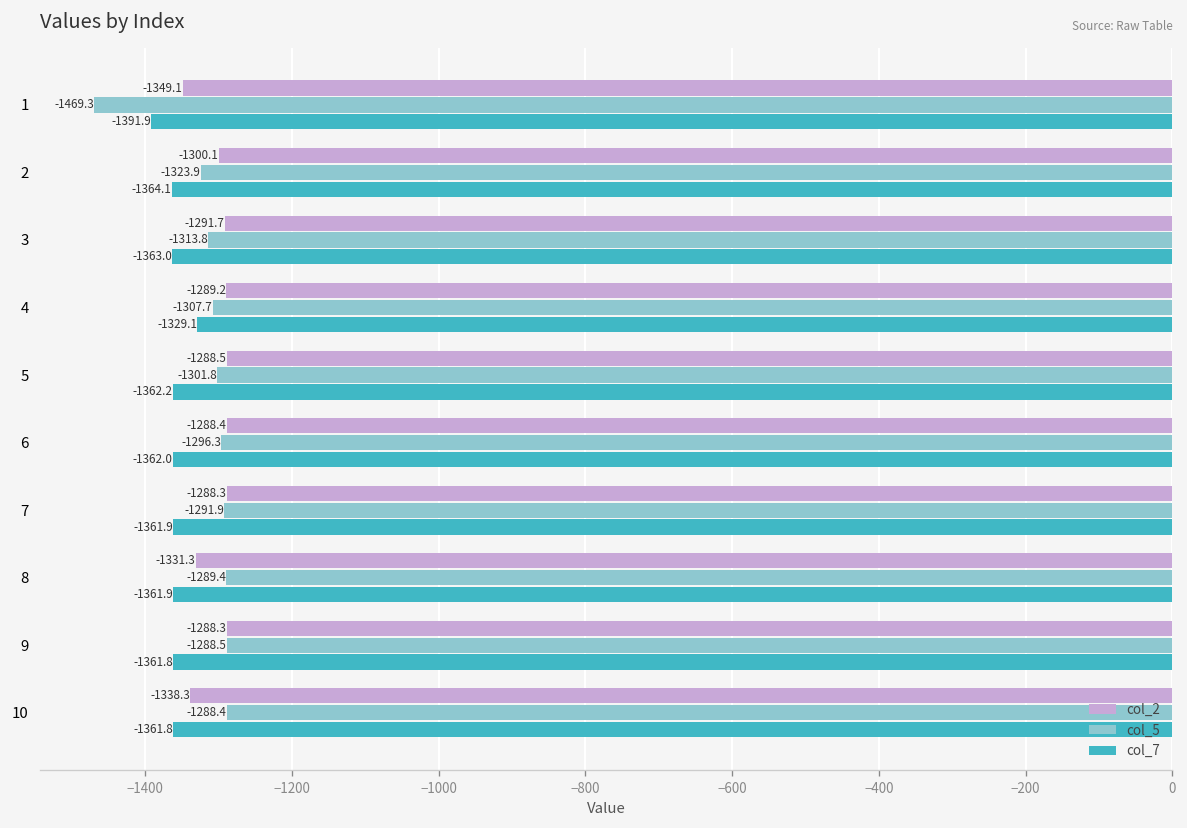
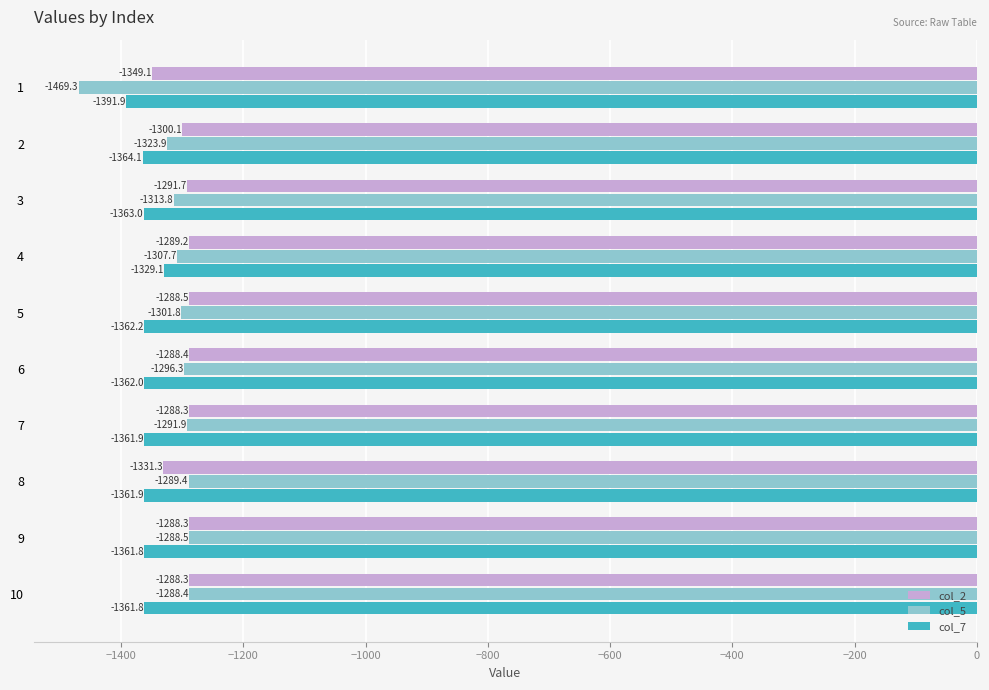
  {
    "col_2": {
      "1": -1349.1,
      "2": -1300.1,
      "3": -1291.7,
      "4": -1289.2,
      "5": -1288.5,
      "6": -1288.4,
      "7": -1288.3,
      "8": -1331.3,
      "9": -1288.3,
-     "10": -1338.3
+     "10": -1288.3
    },
    "col_5": {
      "1": -1469.3,
      "2": -1323.9,
      "3": -1313.8,
      "4": -1307.7,
      "5": -1301.8,
      "6": -1296.3,
      "7": -1291.9,
      "8": -1289.4,
      "9": -1288.5,
      "10": -1288.4
    },
    "col_7": {
      "1": -1391.9,
      "2": -1364.1,
      "3": -1363.0,
      "4": -1329.1,
      "5": -1362.2,
      "6": -1362.0,
      "7": -1361.9,
      "8": -1361.9,
      "9": -1361.8,
      "10": -1361.8
    }
  }
